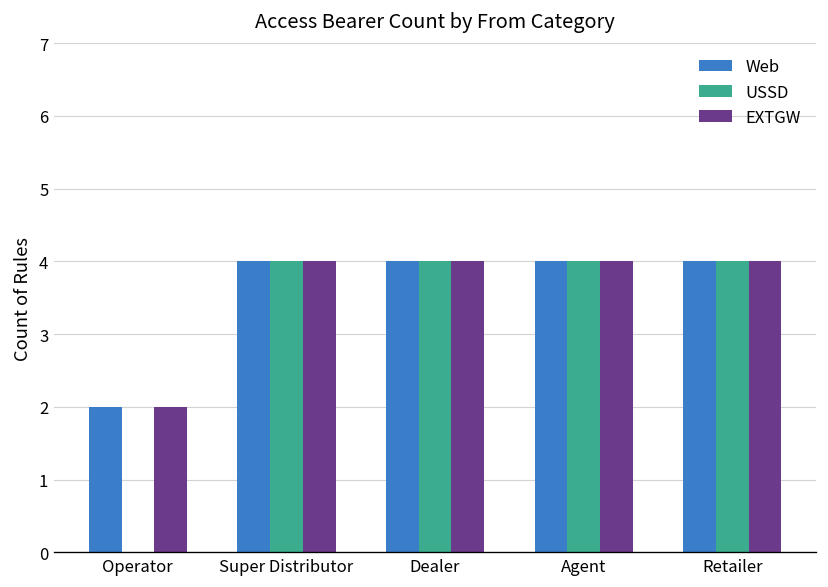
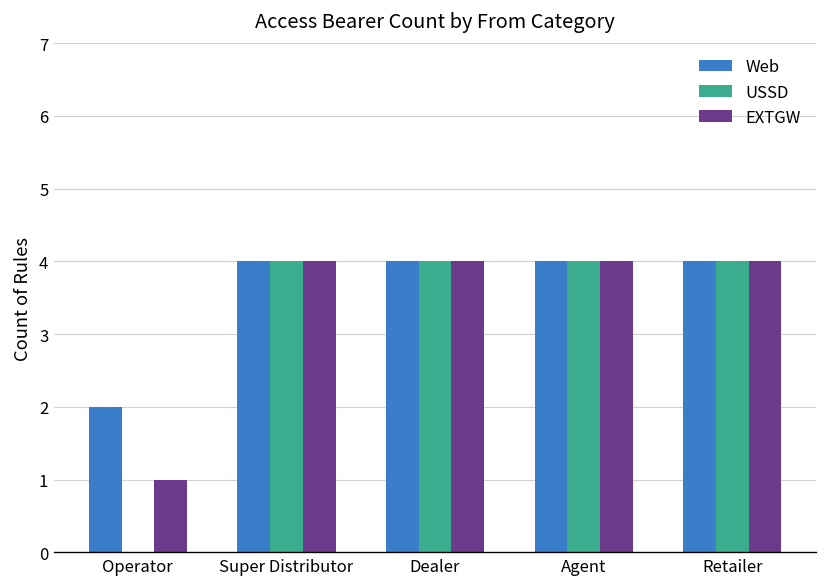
  {
    "Web": {
      "Operator": 2,
      "Super Distributor": 4,
      "Dealer": 4,
      "Agent": 4,
      "Retailer": 4
    },
    "USSD": {
      "Operator": 0,
      "Super Distributor": 4,
      "Dealer": 4,
      "Agent": 4,
      "Retailer": 4
    },
    "EXTGW": {
-     "Operator": 2,
+     "Operator": 1,
      "Super Distributor": 4,
      "Dealer": 4,
      "Agent": 4,
      "Retailer": 4
    }
  }
